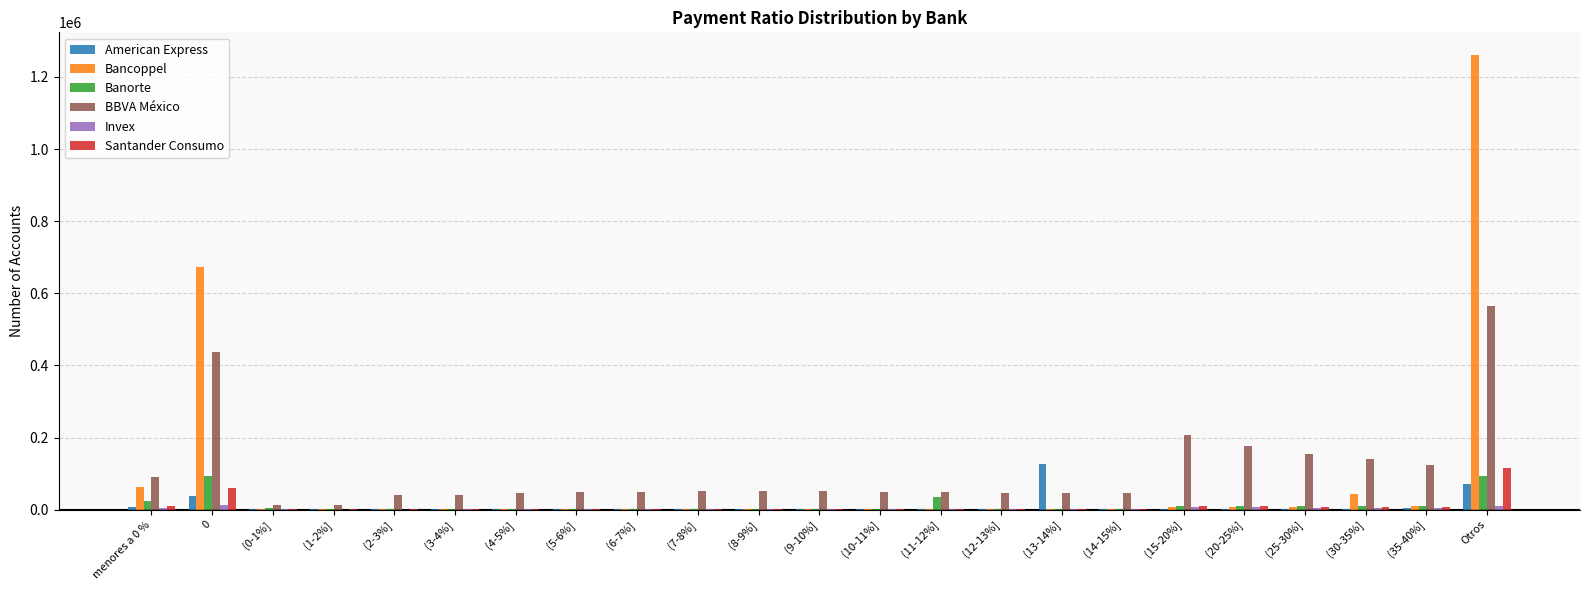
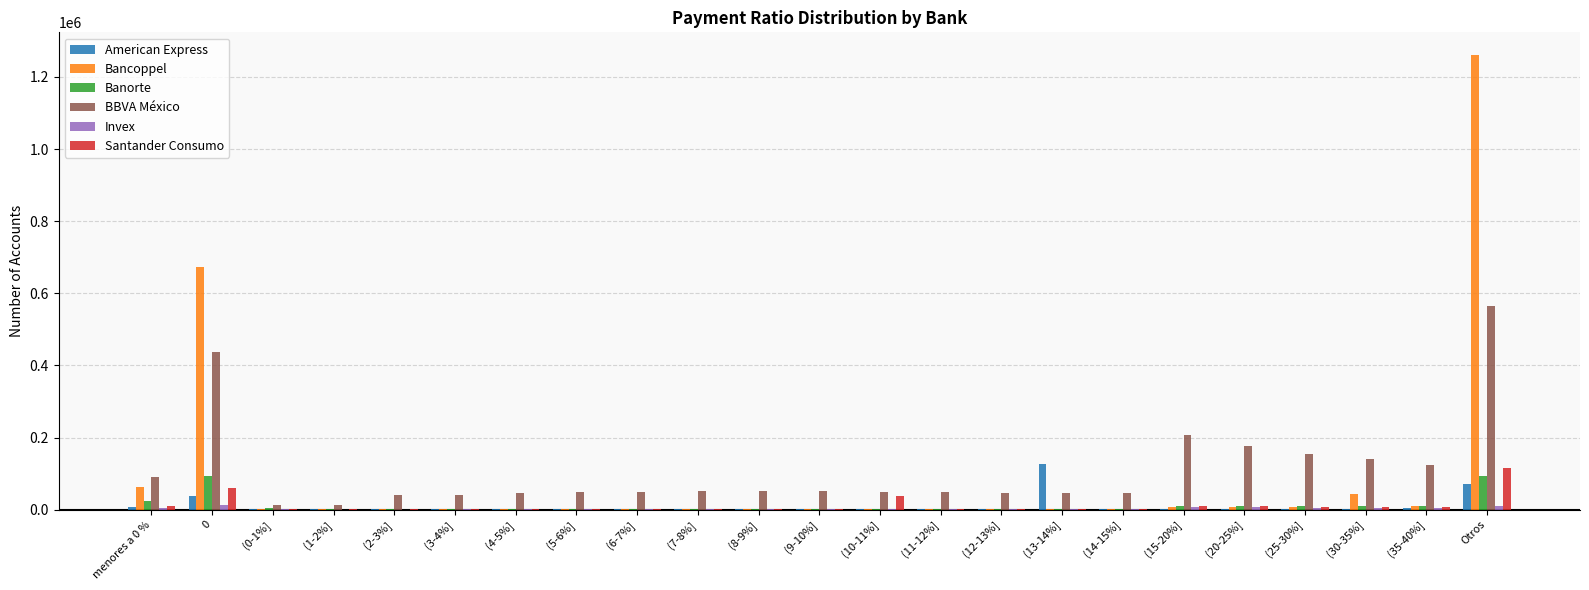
  {
    "American Express": {
      "menores a 0 %": 10000,
      "0": 40000,
      "(13-14%]": 130000,
      "Otros": 70000
    },
    "Bancoppel": {
      "menores a 0 %": 60000,
      "0": 670000,
      "(15-20%]": 10000,
      "(20-25%]": 10000,
      "(25-30%]": 10000,
      "(30-35%]": 40000,
      "(35-40%]": 10000,
      "Otros": 1260000
    },
    "Banorte": {
      "menores a 0 %": 20000,
      "0": 90000,
-     "(11-12%]": 30000,
+     "(11-12%]": 0,
      "(15-20%]": 10000,
      "(20-25%]": 10000,
      "(25-30%]": 10000,
      "(30-35%]": 10000,
      "(35-40%]": 10000,
      "Otros": 90000
    },
    "BBVA México": {
      "menores a 0 %": 90000,
      "0": 440000,
      "(0-1%]": 10000,
      "(1-2%]": 10000,
      "(2-3%]": 40000,
      "(3-4%]": 40000,
      "(4-5%]": 40000,
      "(5-6%]": 50000,
      "(6-7%]": 50000,
      "(7-8%]": 50000,
      "(8-9%]": 50000,
      "(9-10%]": 50000,
      "(10-11%]": 50000,
      "(11-12%]": 50000,
      "(12-13%]": 50000,
      "(13-14%]": 40000,
      "(14-15%]": 50000,
      "(15-20%]": 210000,
      "(20-25%]": 180000,
      "(25-30%]": 150000,
      "(30-35%]": 140000,
      "(35-40%]": 120000,
      "Otros": 560000
    },
    "Invex": {
      "0": 10000,
      "(15-20%]": 10000,
      "Otros": 10000
    },
    "Santander Consumo": {
      "menores a 0 %": 10000,
      "0": 60000,
-     "(10-11%]": 0,
+     "(10-11%]": 40000,
      "(15-20%]": 10000,
      "(20-25%]": 10000,
      "(25-30%]": 10000,
      "(30-35%]": 10000,
      "(35-40%]": 10000,
      "Otros": 120000
    }
  }
